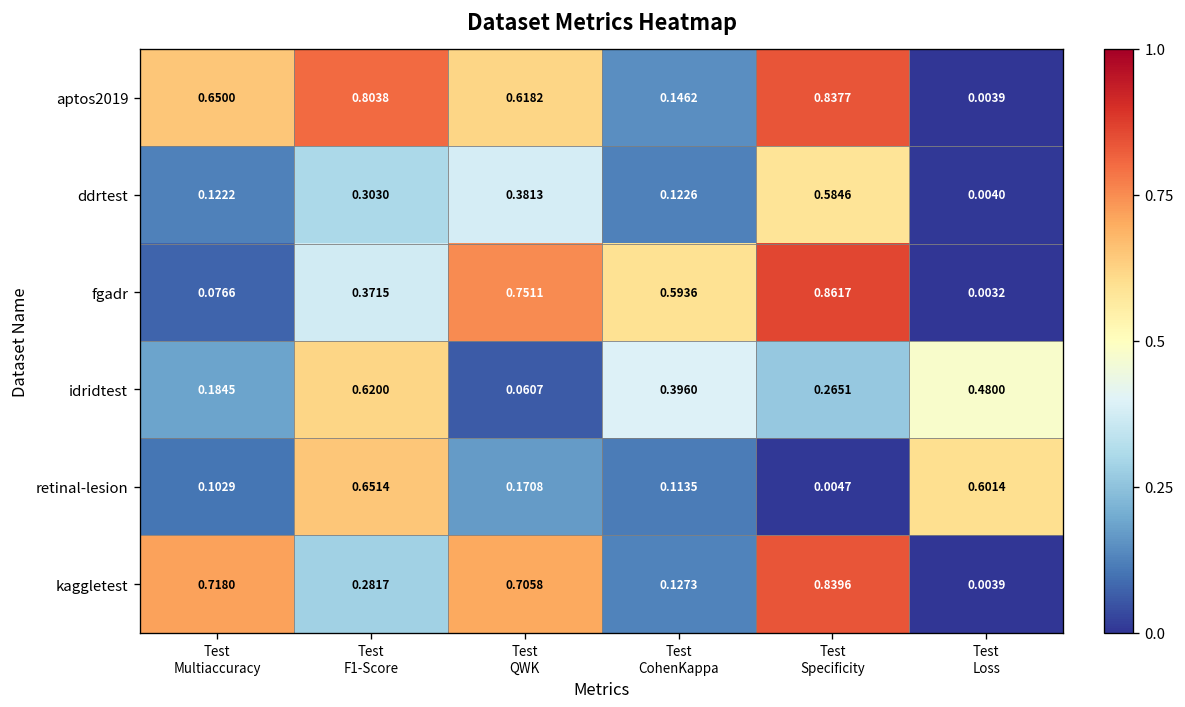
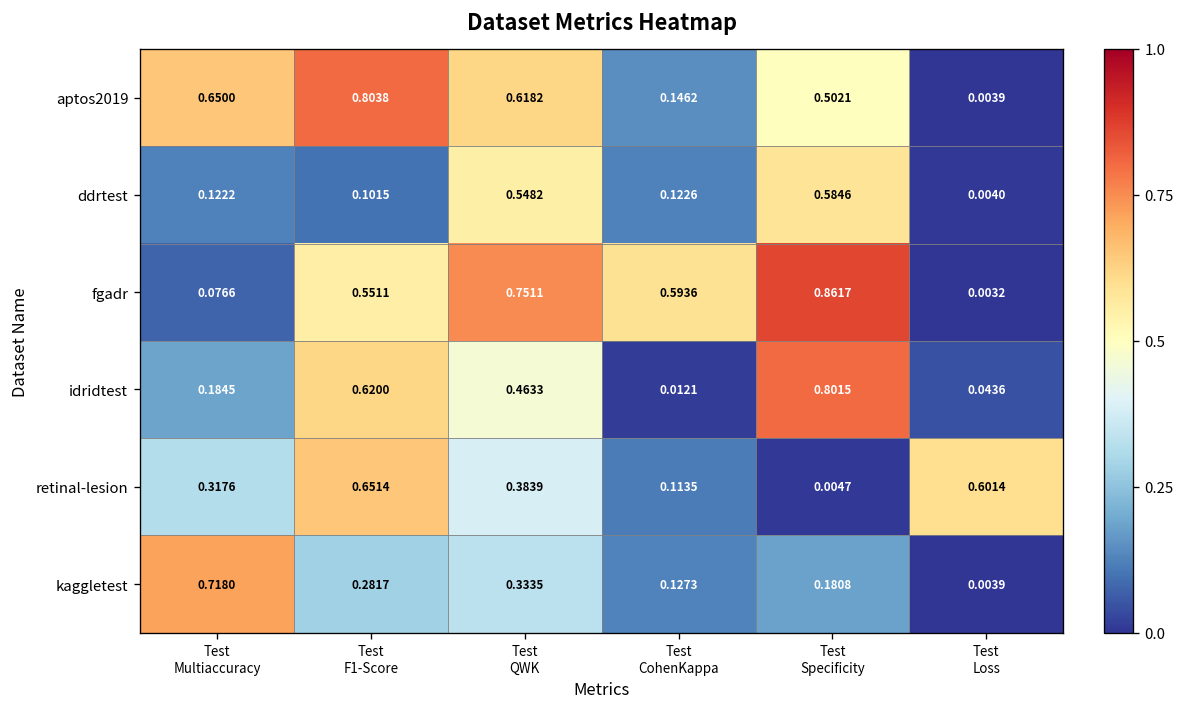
  {
    "aptos2019": {
      "Test Multiaccuracy": 0.6500,
      "Test F1-Score": 0.8038,
      "Test QWK": 0.6182,
      "Test CohenKappa": 0.1462,
-     "Test Specificity": 0.8377,
+     "Test Specificity": 0.5021,
      "Test Loss": 0.0039
    },
    "ddrtest": {
      "Test Multiaccuracy": 0.1222,
-     "Test F1-Score": 0.3030,
-     "Test QWK": 0.3813,
+     "Test F1-Score": 0.1015,
+     "Test QWK": 0.5482,
      "Test CohenKappa": 0.1226,
      "Test Specificity": 0.5846,
      "Test Loss": 0.0040
    },
    "fgadr": {
      "Test Multiaccuracy": 0.0766,
-     "Test F1-Score": 0.3715,
+     "Test F1-Score": 0.5511,
      "Test QWK": 0.7511,
      "Test CohenKappa": 0.5936,
      "Test Specificity": 0.8617,
      "Test Loss": 0.0032
    },
    "idridtest": {
      "Test Multiaccuracy": 0.1845,
      "Test F1-Score": 0.6200,
-     "Test QWK": 0.0607,
-     "Test CohenKappa": 0.3960,
-     "Test Specificity": 0.2651,
-     "Test Loss": 0.4800
+     "Test QWK": 0.4633,
+     "Test CohenKappa": 0.0121,
+     "Test Specificity": 0.8015,
+     "Test Loss": 0.0436
    },
    "retinal-lesion": {
-     "Test Multiaccuracy": 0.1029,
+     "Test Multiaccuracy": 0.3176,
      "Test F1-Score": 0.6514,
-     "Test QWK": 0.1708,
+     "Test QWK": 0.3839,
      "Test CohenKappa": 0.1135,
      "Test Specificity": 0.0047,
      "Test Loss": 0.6014
    },
    "kaggletest": {
      "Test Multiaccuracy": 0.7180,
      "Test F1-Score": 0.2817,
-     "Test QWK": 0.7058,
+     "Test QWK": 0.3335,
      "Test CohenKappa": 0.1273,
-     "Test Specificity": 0.8396,
+     "Test Specificity": 0.1808,
      "Test Loss": 0.0039
    }
  }
